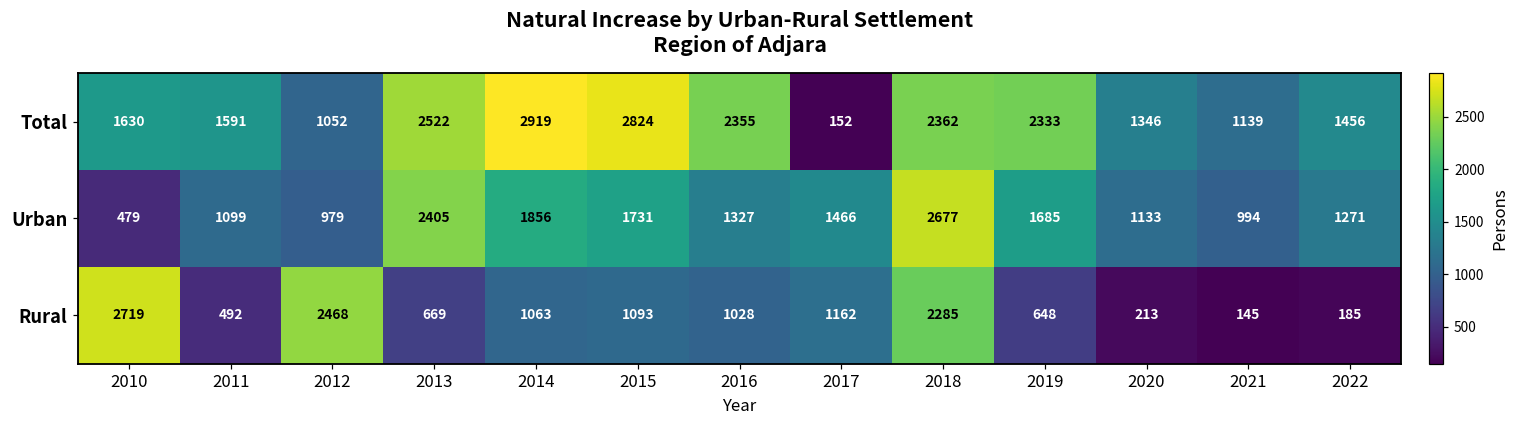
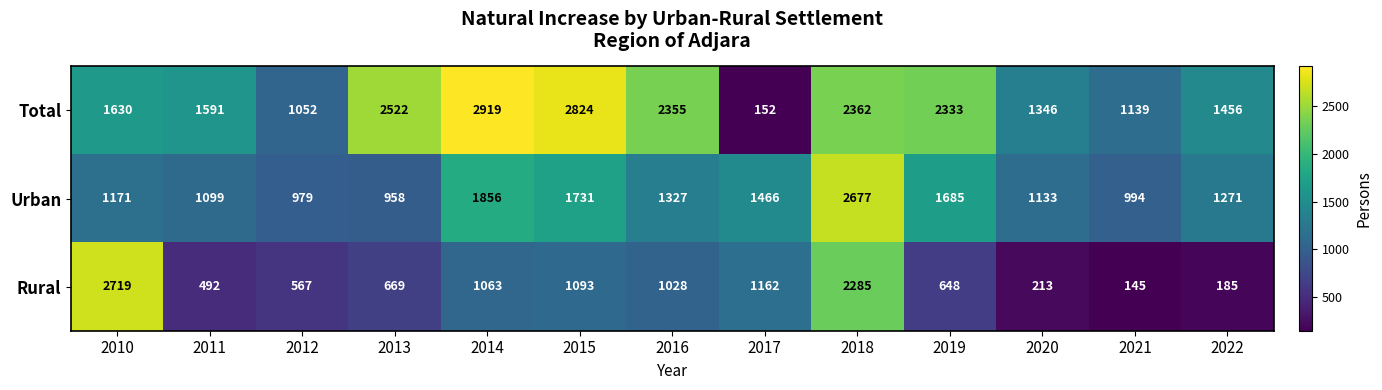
  {
    "Total": {
      "2010": 1630,
      "2011": 1591,
      "2012": 1052,
      "2013": 2522,
      "2014": 2919,
      "2015": 2824,
      "2016": 2355,
      "2017": 152,
      "2018": 2362,
      "2019": 2333,
      "2020": 1346,
      "2021": 1139,
      "2022": 1456
    },
    "Urban": {
-     "2010": 479,
+     "2010": 1171,
      "2011": 1099,
      "2012": 979,
-     "2013": 2405,
+     "2013": 958,
      "2014": 1856,
      "2015": 1731,
      "2016": 1327,
      "2017": 1466,
      "2018": 2677,
      "2019": 1685,
      "2020": 1133,
      "2021": 994,
      "2022": 1271
    },
    "Rural": {
      "2010": 2719,
      "2011": 492,
-     "2012": 2468,
+     "2012": 567,
      "2013": 669,
      "2014": 1063,
      "2015": 1093,
      "2016": 1028,
      "2017": 1162,
      "2018": 2285,
      "2019": 648,
      "2020": 213,
      "2021": 145,
      "2022": 185
    }
  }
